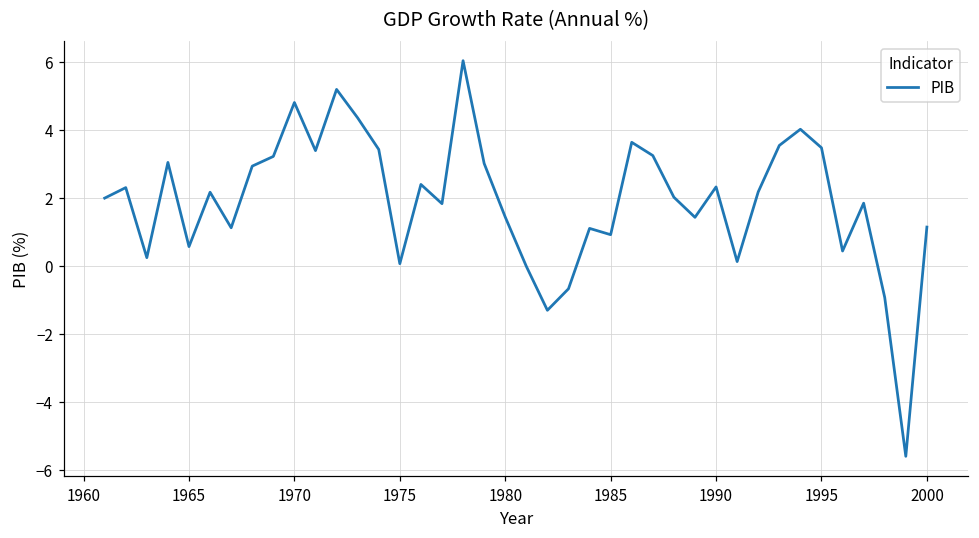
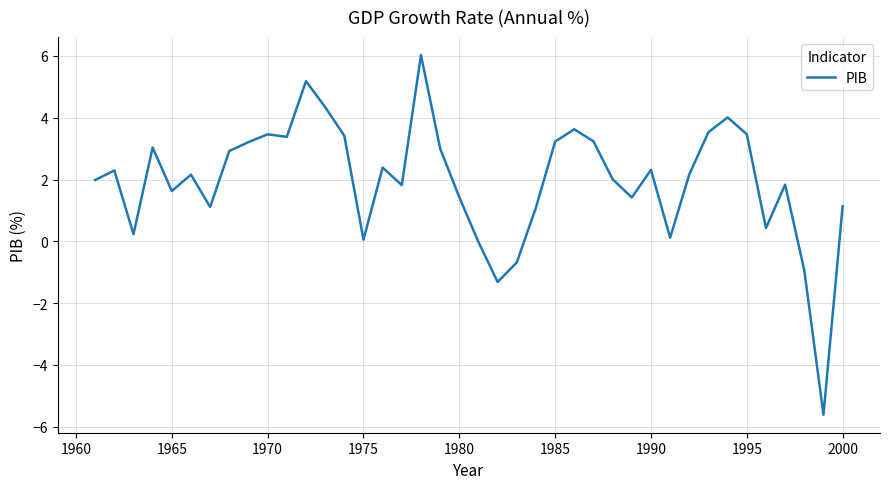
  {
-   "1965": 0.6,
-   "1970": 4.8,
+   "1965": 1.6,
+   "1970": 3.5,
    "1975": 0.1,
    "1980": 1.4,
-   "1985": 0.9,
+   "1985": 3.2,
    "1990": 2.3,
    "1995": 3.5,
    "2000": 1.1
  }
